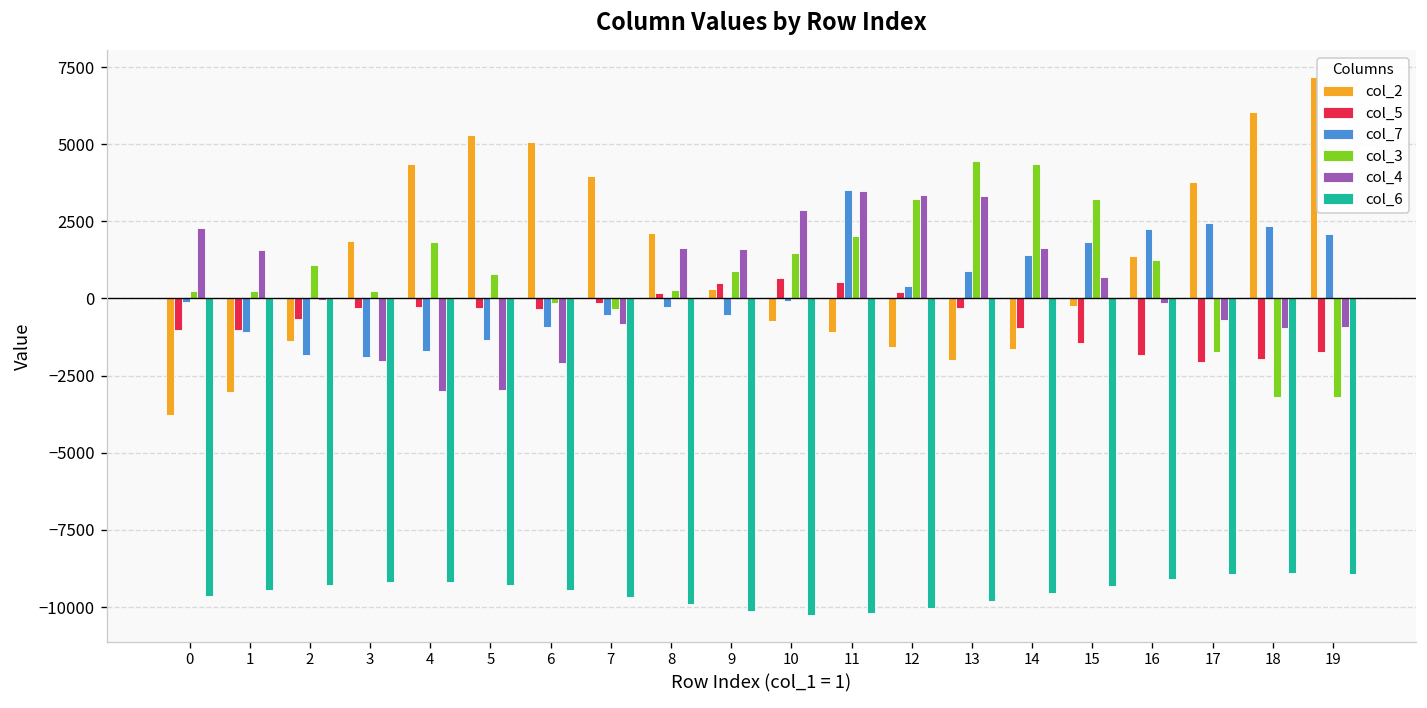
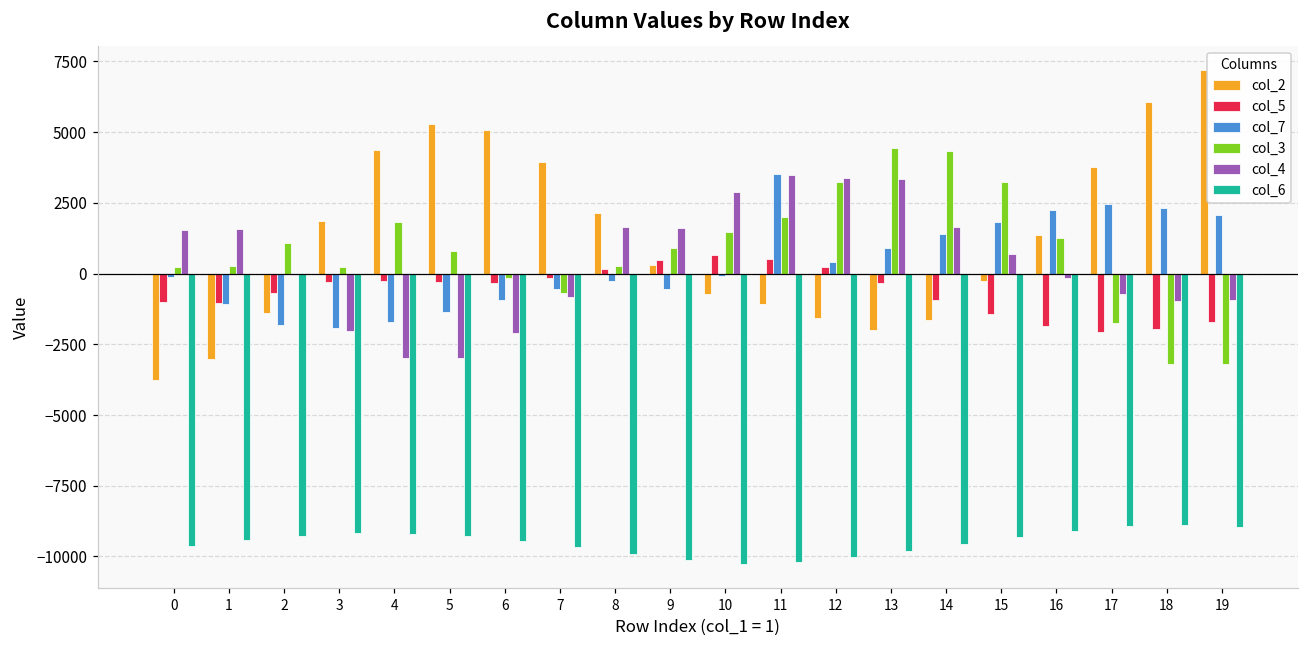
  {
    "col_2": {
      "0": -3800,
      "1": -3000,
      "2": -1400,
      "3": 1900,
      "4": 4400,
      "5": 5300,
      "6": 5100,
      "7": 4000,
      "8": 2100,
      "9": 300,
      "10": -700,
      "11": -1100,
      "12": -1600,
      "13": -2000,
      "14": -1600,
      "15": -300,
      "16": 1400,
      "17": 3800,
      "18": 6100,
      "19": 7200
    },
    "col_5": {
      "0": -1000,
      "1": -1000,
      "2": -700,
      "3": -300,
      "4": -300,
      "5": -300,
      "6": -300,
      "7": -200,
      "8": 200,
      "9": 500,
      "10": 700,
      "11": 500,
      "12": 200,
      "13": -300,
      "14": -1000,
      "15": -1400,
      "16": -1800,
      "17": -2100,
      "18": -2000,
      "19": -1700
    },
    "col_7": {
      "0": -100,
      "1": -1100,
      "2": -1800,
      "3": -1900,
      "4": -1700,
      "5": -1300,
      "6": -900,
      "7": -500,
      "8": -300,
      "9": -600,
      "11": 3500,
      "12": 400,
      "13": 900,
      "14": 1400,
      "15": 1800,
      "16": 2200,
      "17": 2500,
      "18": 2300,
      "19": 2100
    },
    "col_3": {
      "0": 200,
      "1": 300,
      "2": 1100,
      "3": 200,
      "4": 1800,
      "5": 800,
      "6": -100,
-     "7": -300,
+     "7": -700,
      "8": 300,
      "9": 900,
      "10": 1500,
      "11": 2000,
      "12": 3200,
      "13": 4400,
      "14": 4300,
      "15": 3200,
      "16": 1300,
      "17": -1700,
      "18": -3200,
      "19": -3200
    },
    "col_4": {
-     "0": 2300,
+     "0": 1500,
      "1": 1600,
      "3": -2000,
      "4": -3000,
      "5": -3000,
      "6": -2100,
      "7": -800,
      "8": 1600,
      "9": 1600,
      "10": 2900,
      "11": 3500,
      "12": 3400,
      "13": 3300,
      "14": 1700,
      "15": 700,
      "16": -100,
      "17": -700,
      "18": -1000,
      "19": -900
    },
    "col_6": {
      "0": -9600,
      "1": -9400,
      "2": -9300,
      "3": -9200,
      "4": -9200,
      "5": -9300,
      "6": -9400,
      "7": -9700,
      "8": -9900,
      "9": -10100,
      "10": -10200,
      "11": -10200,
      "12": -10000,
      "13": -9800,
      "14": -9600,
      "15": -9300,
      "16": -9100,
      "17": -8900,
      "18": -8900,
      "19": -8900
    }
  }
